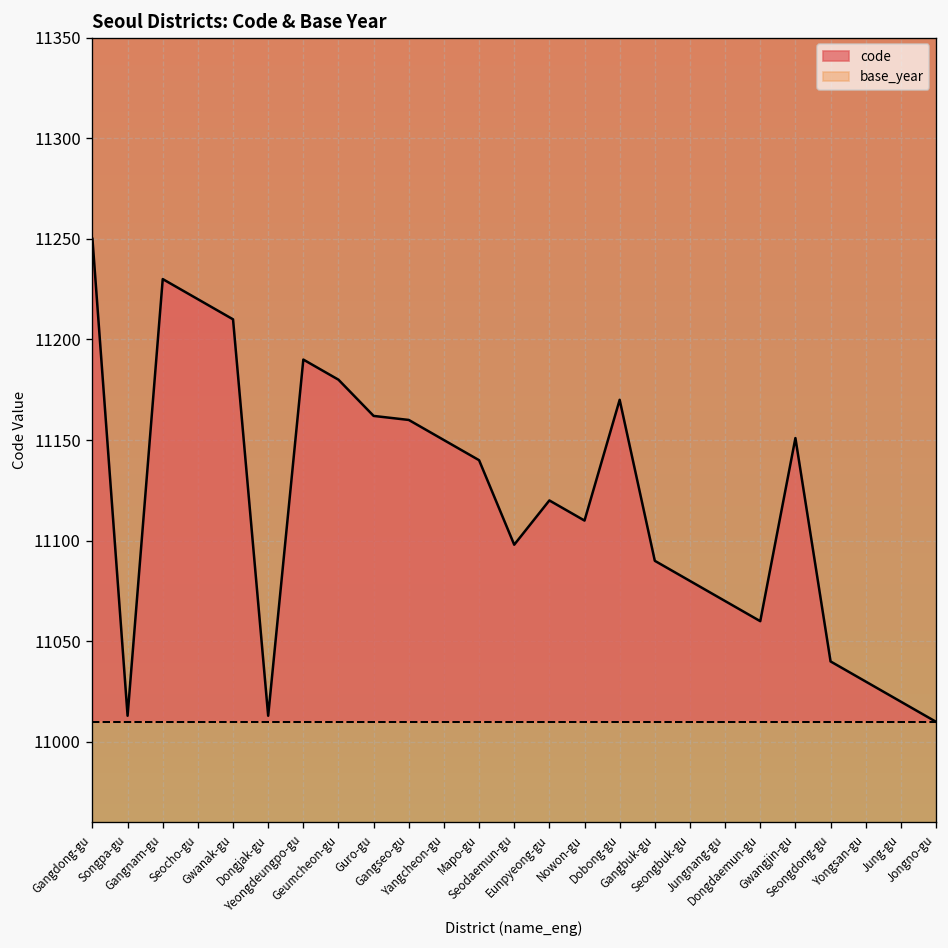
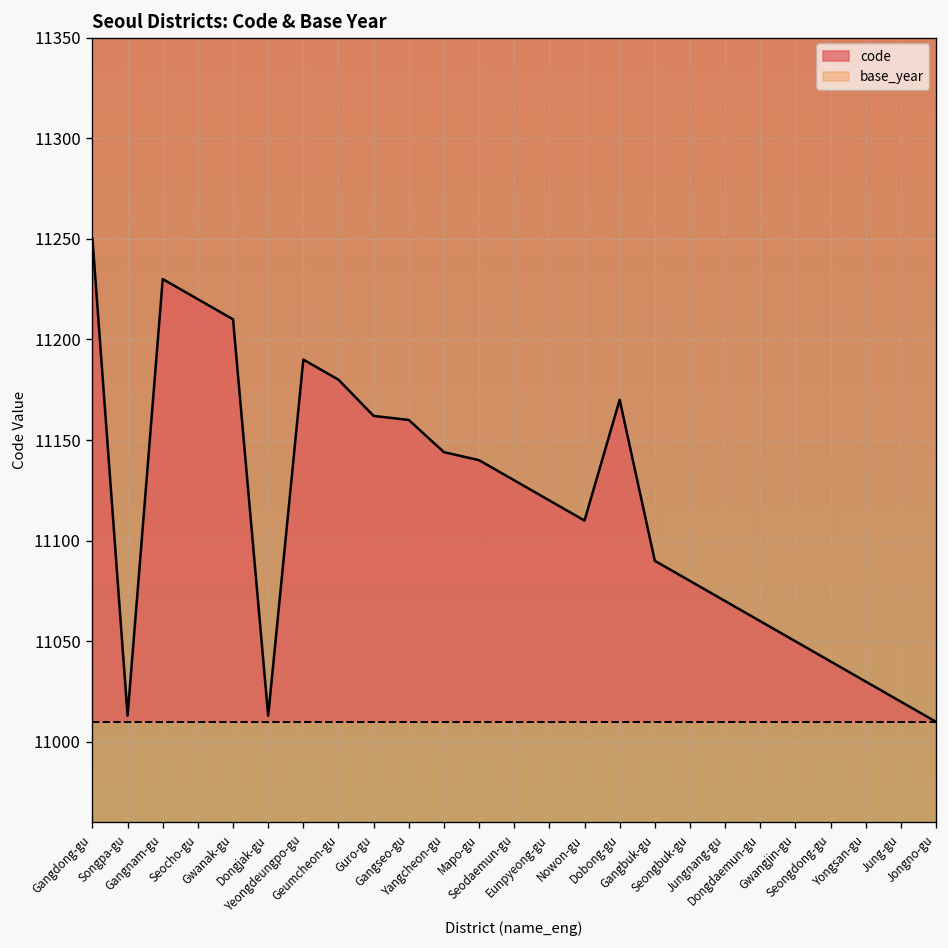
  {
    "code": {
      "Gangdong-gu": 11250,
      "Songpa-gu": 11013,
      "Gangnam-gu": 11230,
      "Seocho-gu": 11220,
      "Gwanak-gu": 11210,
      "Dongjak-gu": 11013,
      "Yeongdeungpo-gu": 11190,
      "Geumcheon-gu": 11180,
      "Guro-gu": 11162,
      "Gangseo-gu": 11160,
-     "Yangcheon-gu": 11150,
+     "Yangcheon-gu": 11144,
      "Mapo-gu": 11140,
-     "Seodaemun-gu": 11098,
+     "Seodaemun-gu": 11130,
      "Eunpyeong-gu": 11120,
      "Nowon-gu": 11110,
      "Dobong-gu": 11170,
      "Gangbuk-gu": 11090,
      "Seongbuk-gu": 11080,
      "Jungnang-gu": 11070,
      "Dongdaemun-gu": 11060,
-     "Gwangjin-gu": 11151,
+     "Gwangjin-gu": 11050,
      "Seongdong-gu": 11040,
      "Yongsan-gu": 11030,
      "Jung-gu": 11020
    },
    "base_year": {
      "Gangdong-gu": 11010,
      "Songpa-gu": 11010,
      "Gangnam-gu": 11010,
      "Seocho-gu": 11010,
      "Gwanak-gu": 11010,
      "Dongjak-gu": 11010,
      "Yeongdeungpo-gu": 11010,
      "Geumcheon-gu": 11010,
      "Guro-gu": 11010,
      "Gangseo-gu": 11010,
      "Yangcheon-gu": 11010,
      "Mapo-gu": 11010,
      "Seodaemun-gu": 11010,
      "Eunpyeong-gu": 11010,
      "Nowon-gu": 11010,
      "Dobong-gu": 11010,
      "Gangbuk-gu": 11010,
      "Seongbuk-gu": 11010,
      "Jungnang-gu": 11010,
      "Dongdaemun-gu": 11010,
      "Gwangjin-gu": 11010,
      "Seongdong-gu": 11010,
      "Yongsan-gu": 11010,
      "Jung-gu": 11010
    }
  }
